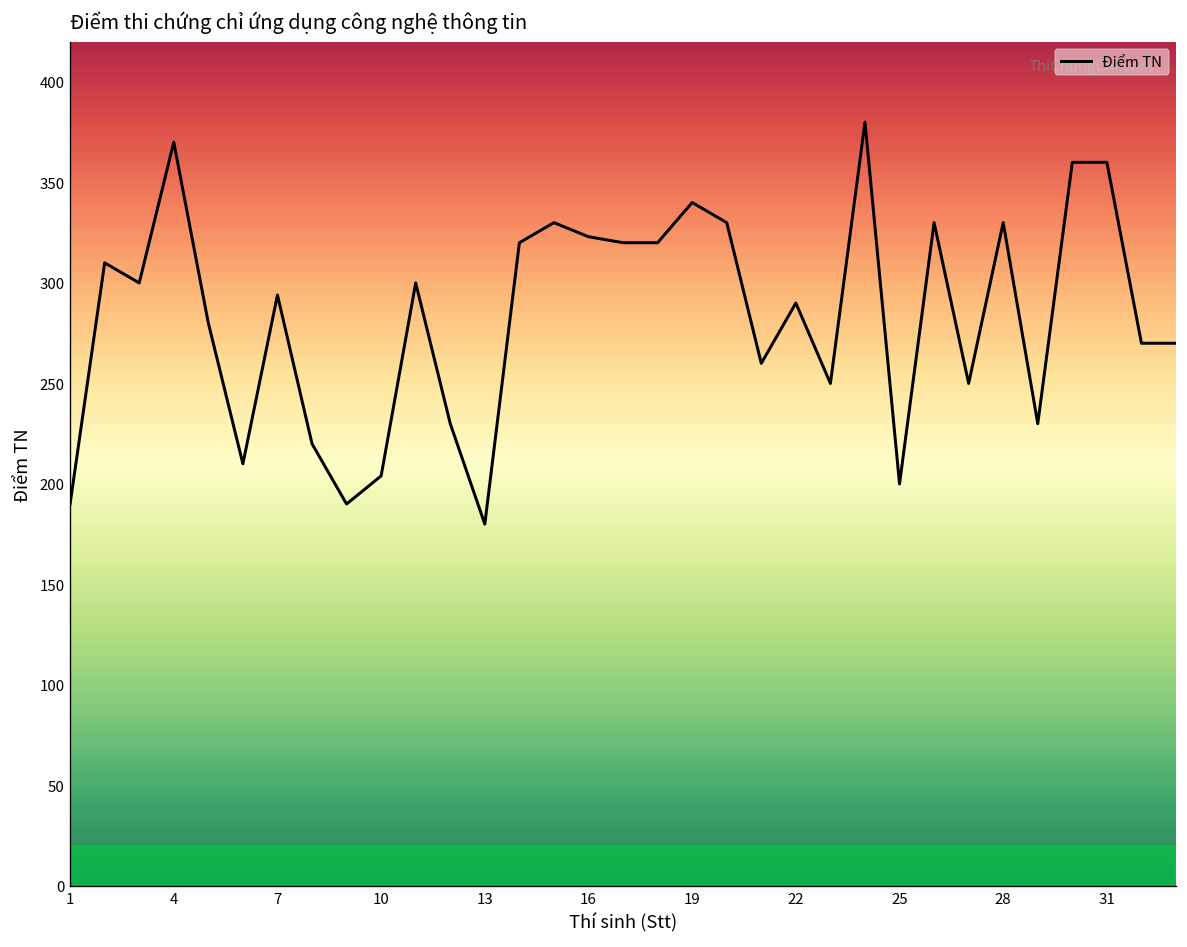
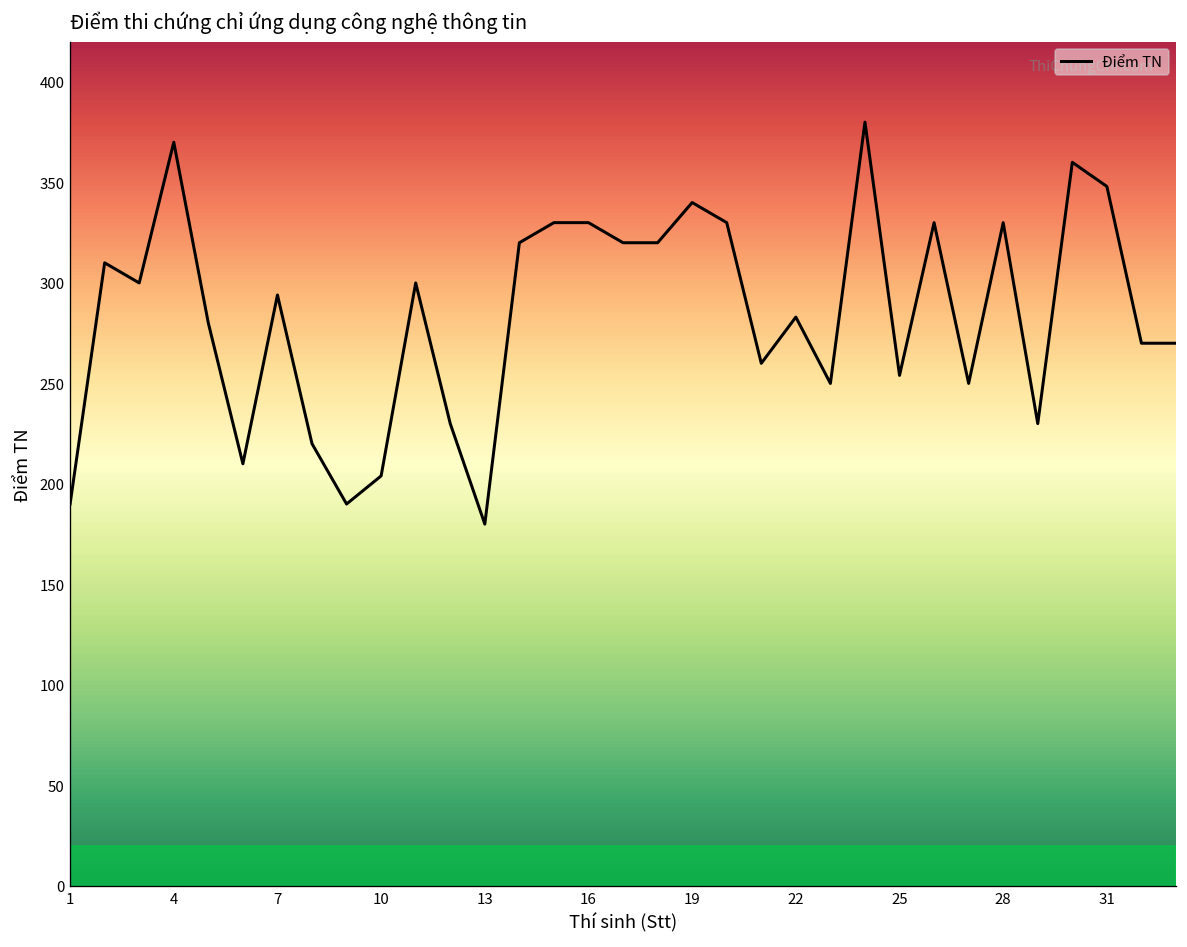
  {
    "1": 190,
    "4": 370,
    "7": 294,
    "10": 204,
    "13": 180,
-   "16": 323,
+   "16": 330,
    "19": 340,
-   "22": 290,
-   "25": 200,
+   "22": 283,
+   "25": 254,
    "28": 330,
-   "31": 360
+   "31": 348
  }
